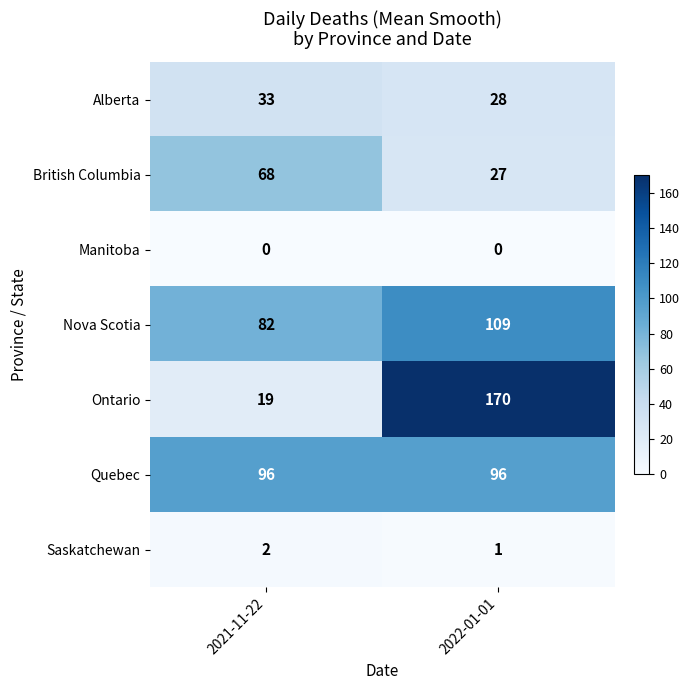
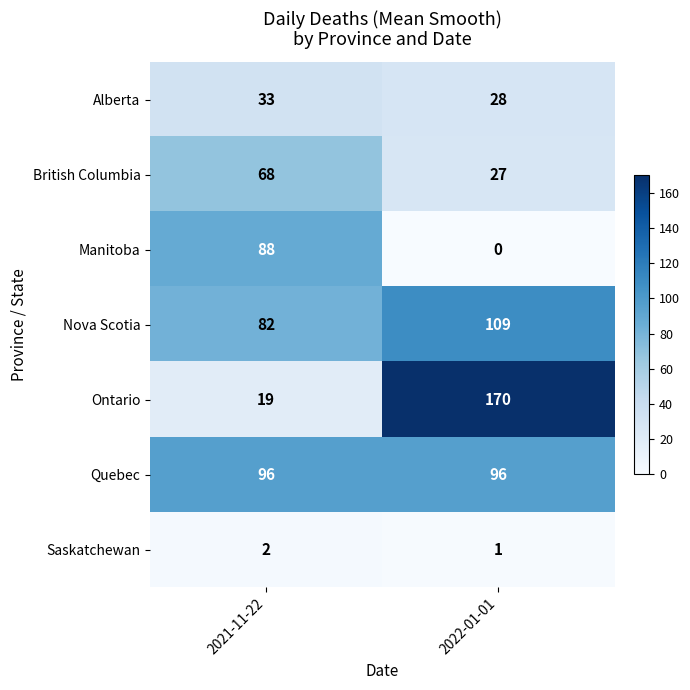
  {
    "Alberta": {
      "2021-11-22": 33,
      "2022-01-01": 28
    },
    "British Columbia": {
      "2021-11-22": 68,
      "2022-01-01": 27
    },
    "Manitoba": {
-     "2021-11-22": 0,
+     "2021-11-22": 88,
      "2022-01-01": 0
    },
    "Nova Scotia": {
      "2021-11-22": 82,
      "2022-01-01": 109
    },
    "Ontario": {
      "2021-11-22": 19,
      "2022-01-01": 170
    },
    "Quebec": {
      "2021-11-22": 96,
      "2022-01-01": 96
    },
    "Saskatchewan": {
      "2021-11-22": 2,
      "2022-01-01": 1
    }
  }
